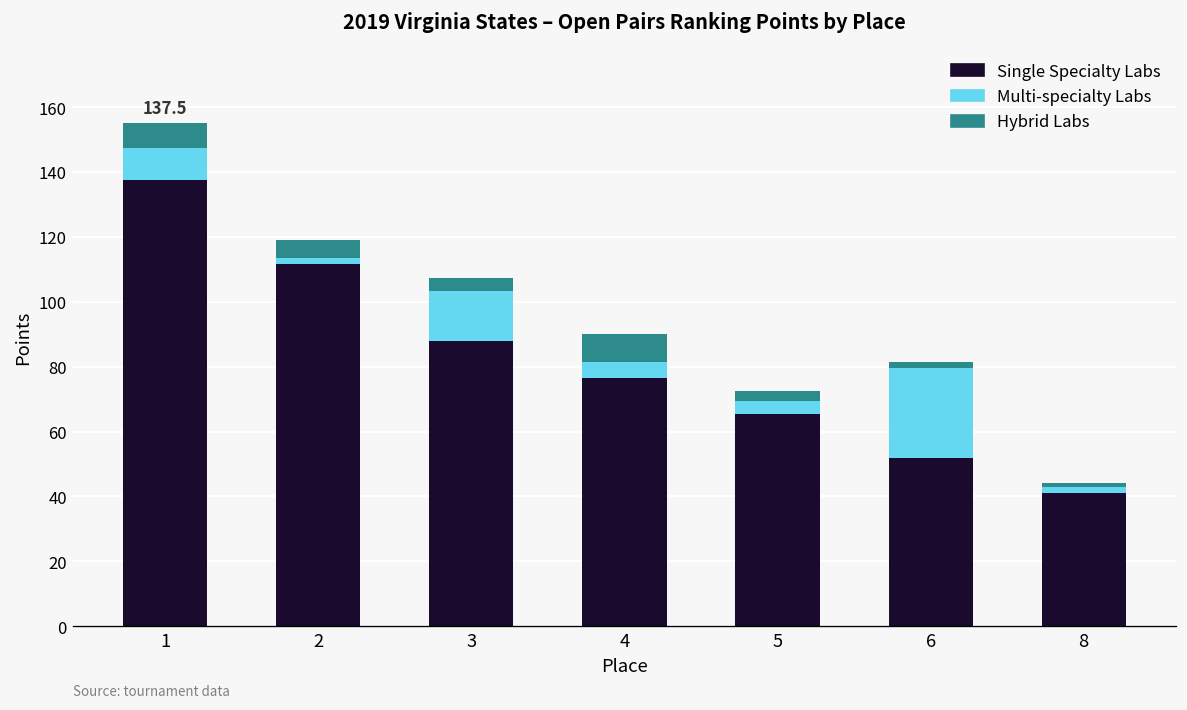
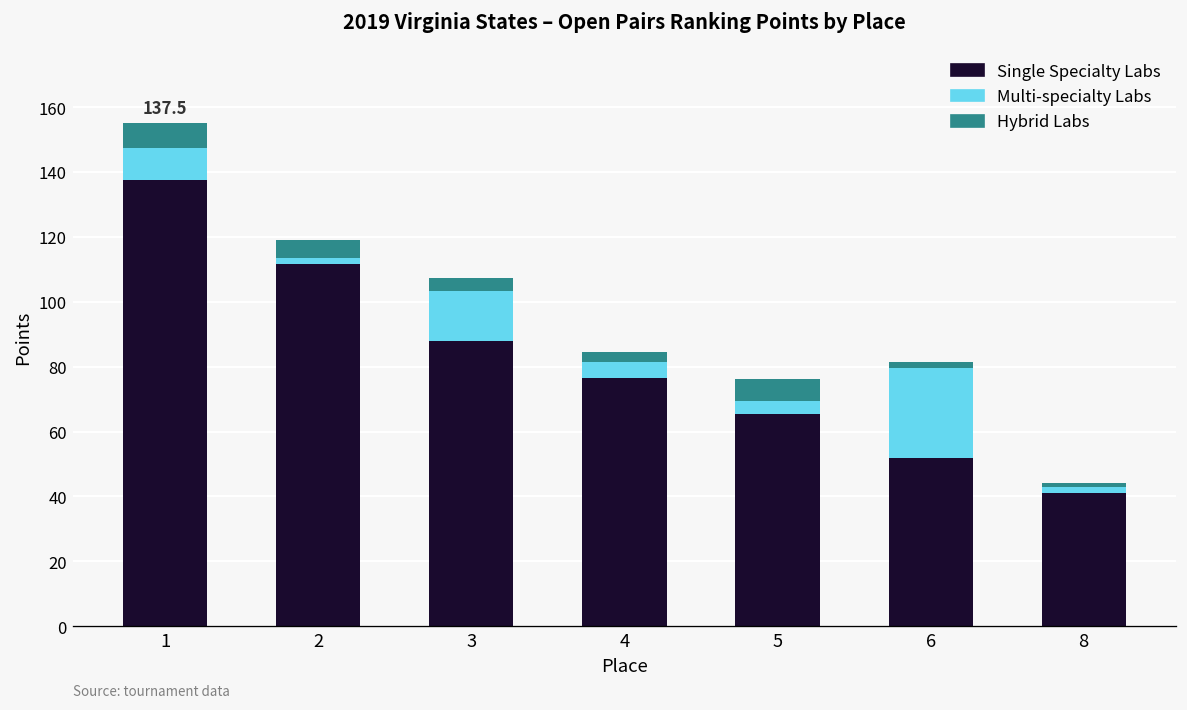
  {
    "Single Specialty Labs": {
      "1": 138,
      "2": 112,
      "3": 88,
      "4": 77,
      "5": 66,
      "6": 52,
      "8": 41
    },
    "Multi-specialty Labs": {
      "1": 10,
      "2": 2,
      "3": 15,
      "4": 5,
      "5": 4,
      "6": 28,
      "8": 2
    },
    "Hybrid Labs": {
      "2": 6,
      "3": 4,
-     "4": 9,
-     "5": 3,
+     "4": 3,
+     "5": 7,
      "6": 2,
      "8": 1
    }
  }
